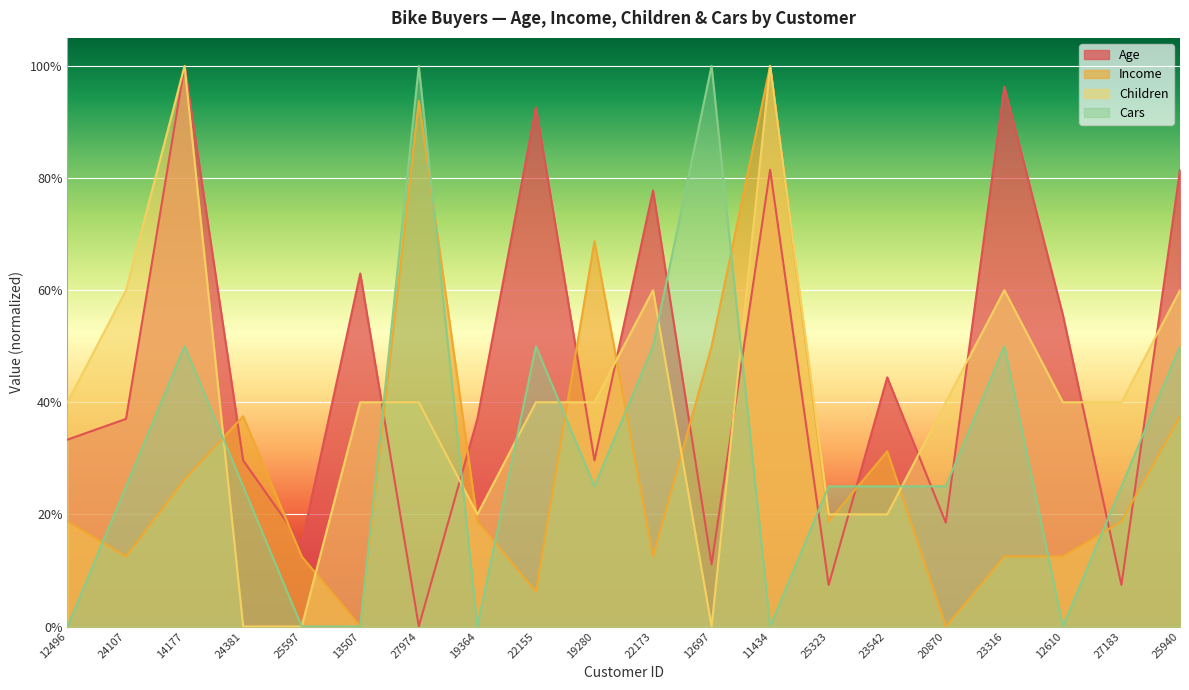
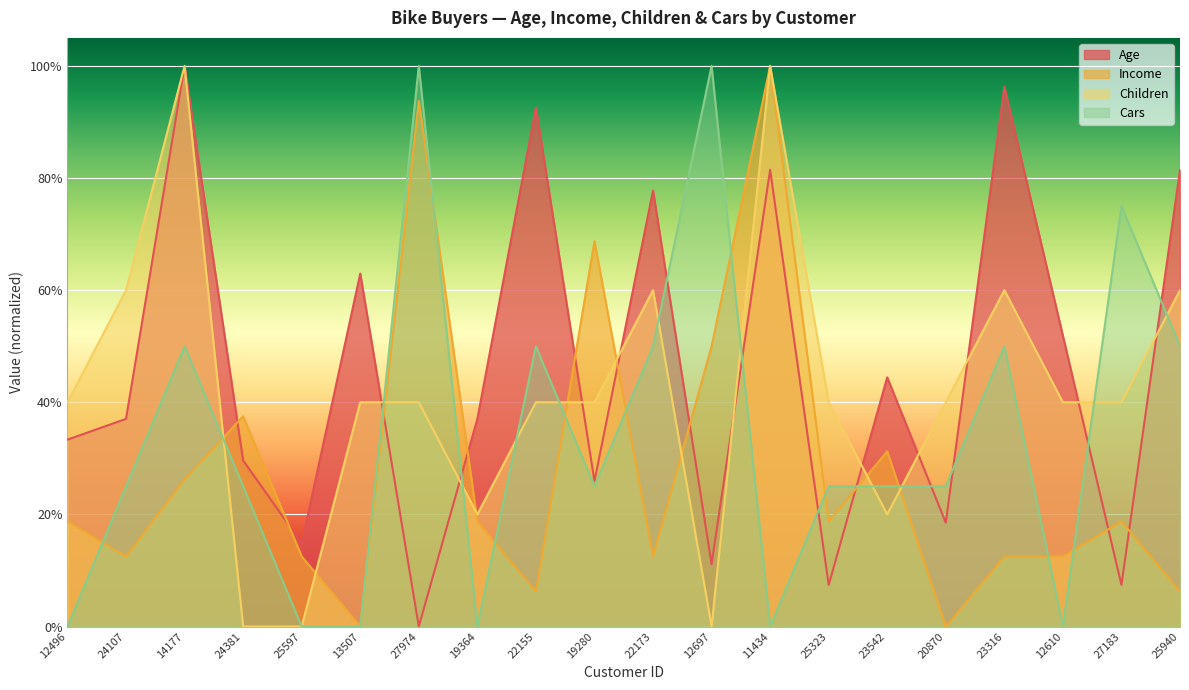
  {
    "Age": {
      "12496": "33%",
      "24107": "37%",
      "24381": "30%",
      "25597": "15%",
      "13507": "63%",
      "27974": "0%",
      "19364": "37%",
      "22155": "93%",
-     "19280": "30%",
+     "19280": "26%",
      "22173": "78%",
      "12697": "11%",
      "11434": "81%",
      "25323": "7%",
      "23542": "44%",
      "20870": "19%",
      "23316": "96%",
-     "12610": "56%",
+     "12610": "52%",
      "27183": "7%",
      "25940": "81%"
    },
    "Income": {
      "12496": "19%",
      "24107": "13%",
      "14177": "26%",
      "24381": "38%",
      "25597": "13%",
      "27974": "94%",
      "19364": "19%",
      "22155": "6%",
      "19280": "69%",
      "22173": "13%",
      "12697": "50%",
      "25323": "19%",
      "23542": "31%",
      "20870": "0%",
      "23316": "13%",
      "12610": "13%",
      "27183": "19%",
-     "25940": "38%"
+     "25940": "6%"
    },
    "Children": {
      "12496": "40%",
      "24107": "60%",
      "24381": "0%",
      "13507": "40%",
      "27974": "40%",
      "19364": "20%",
      "22155": "40%",
      "19280": "40%",
      "22173": "60%",
      "12697": "0%",
-     "25323": "20%",
+     "25323": "40%",
      "23542": "20%",
      "20870": "40%",
      "23316": "60%",
      "12610": "40%",
      "27183": "40%",
      "25940": "60%"
    },
    "Cars": {
      "12496": "0%",
      "24107": "25%",
      "14177": "50%",
      "24381": "25%",
      "27974": "100%",
      "19364": "0%",
      "22155": "50%",
      "19280": "25%",
      "22173": "50%",
      "12697": "100%",
      "11434": "0%",
      "25323": "25%",
      "23542": "25%",
      "20870": "25%",
      "23316": "50%",
      "12610": "0%",
-     "27183": "25%",
+     "27183": "75%",
      "25940": "50%"
    }
  }
